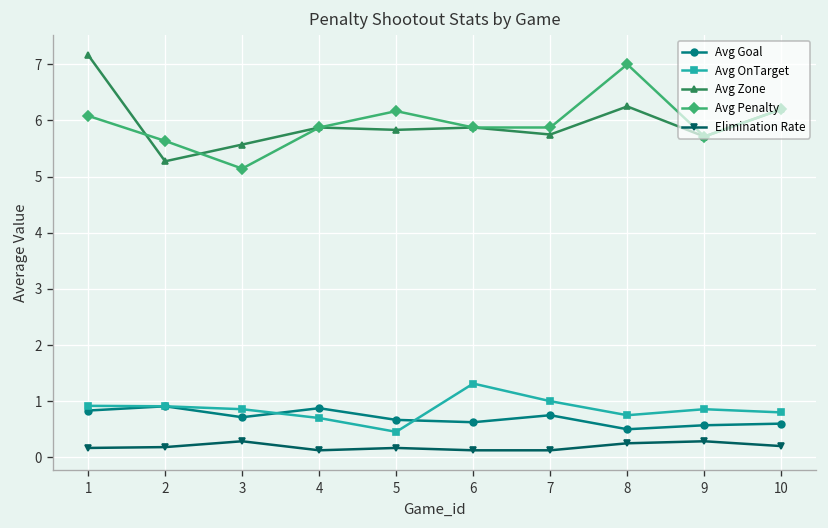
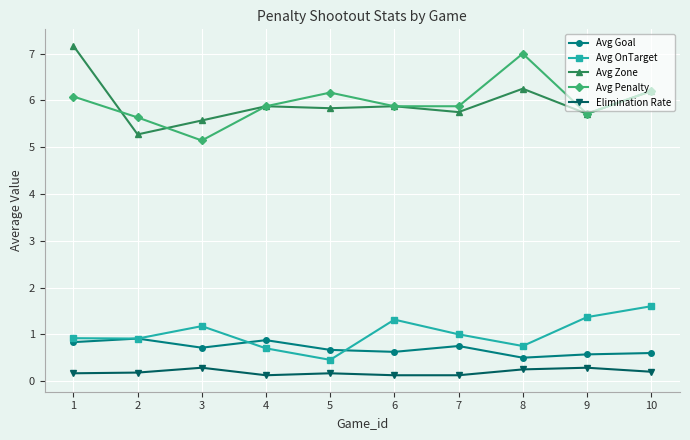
  {
    "Avg OnTarget": {
      "1": 0.9,
-     "3": 0.9,
+     "3": 1.2,
      "4": 0.7,
      "5": 0.5,
      "6": 1.3,
      "7": 1.0,
      "8": 0.8,
-     "9": 0.9,
-     "10": 0.8
+     "9": 1.4,
+     "10": 1.6
    }
  }
